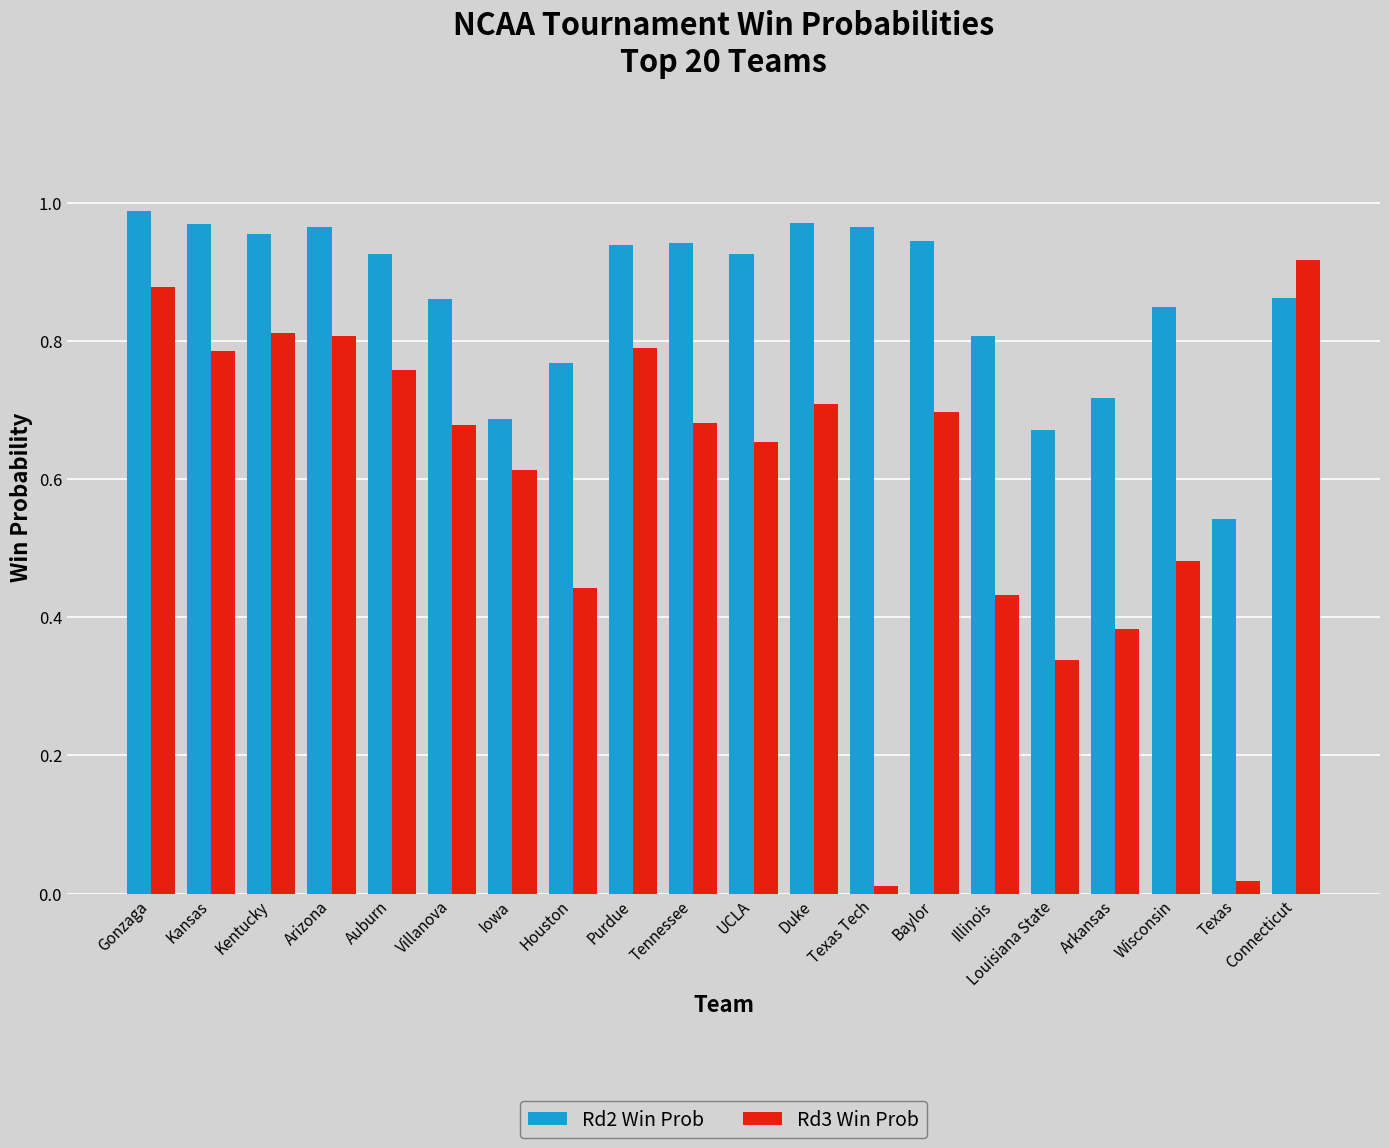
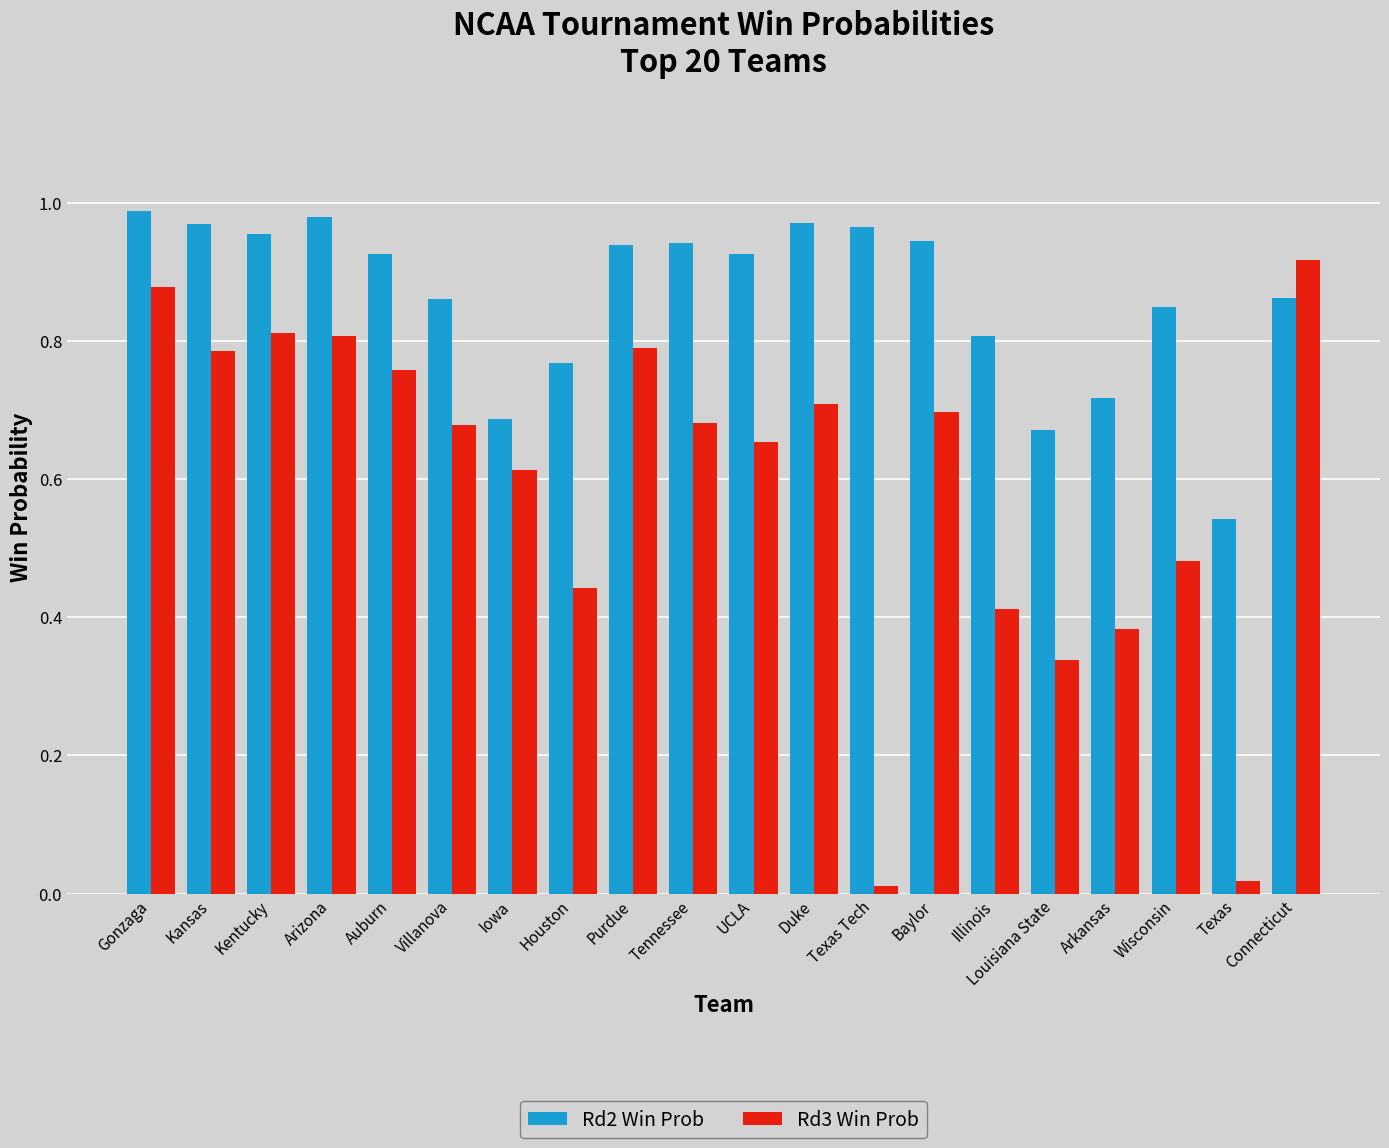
  {
    "Rd2 Win Prob": {
      "Gonzaga": 0.99,
      "Kansas": 0.97,
      "Kentucky": 0.95,
-     "Arizona": 0.97,
+     "Arizona": 0.98,
      "Auburn": 0.93,
      "Villanova": 0.86,
      "Iowa": 0.69,
      "Houston": 0.77,
      "Purdue": 0.94,
      "Tennessee": 0.94,
      "UCLA": 0.93,
      "Duke": 0.97,
      "Texas Tech": 0.97,
      "Baylor": 0.94,
      "Illinois": 0.81,
      "Louisiana State": 0.67,
      "Arkansas": 0.72,
      "Wisconsin": 0.85,
      "Texas": 0.54,
      "Connecticut": 0.86
    },
    "Rd3 Win Prob": {
      "Gonzaga": 0.88,
      "Kansas": 0.79,
      "Kentucky": 0.81,
      "Arizona": 0.81,
      "Auburn": 0.76,
      "Villanova": 0.68,
      "Iowa": 0.61,
      "Houston": 0.44,
      "Purdue": 0.79,
      "Tennessee": 0.68,
      "UCLA": 0.65,
      "Duke": 0.71,
      "Texas Tech": 0.01,
      "Baylor": 0.70,
-     "Illinois": 0.43,
+     "Illinois": 0.41,
      "Louisiana State": 0.34,
      "Arkansas": 0.38,
      "Wisconsin": 0.48,
      "Texas": 0.02,
      "Connecticut": 0.92
    }
  }
